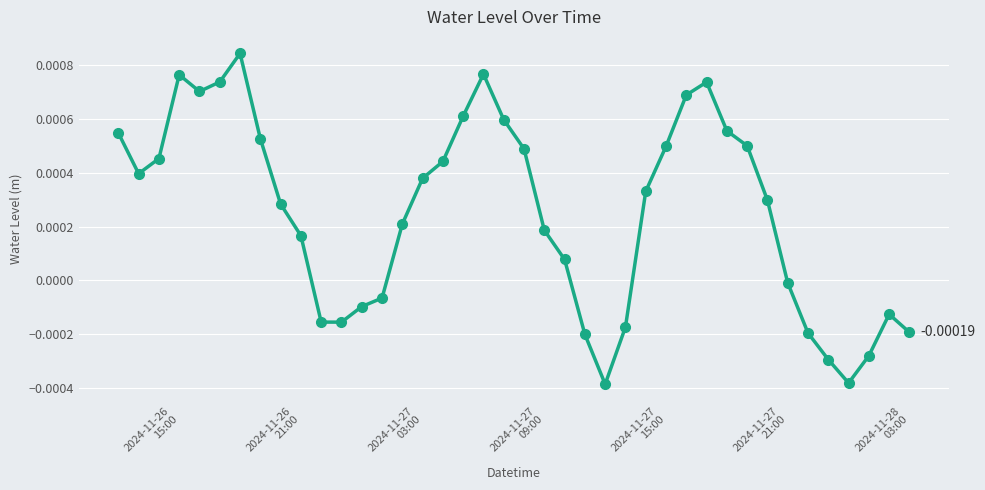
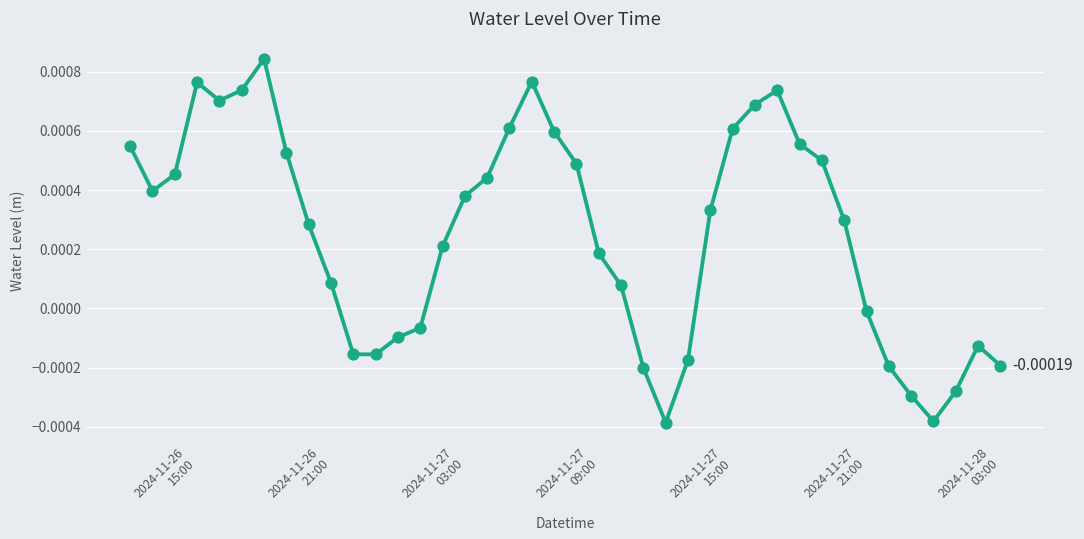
  {
    "2024-11-26 15:00": 0.00076,
-   "2024-11-26 21:00": 0.00017,
+   "2024-11-26 21:00": 0.00009,
    "2024-11-27 03:00": 0.00038,
    "2024-11-27 09:00": 0.00019,
-   "2024-11-27 15:00": 0.00050,
+   "2024-11-27 15:00": 0.00061,
    "2024-11-27 21:00": -0.00001
  }
